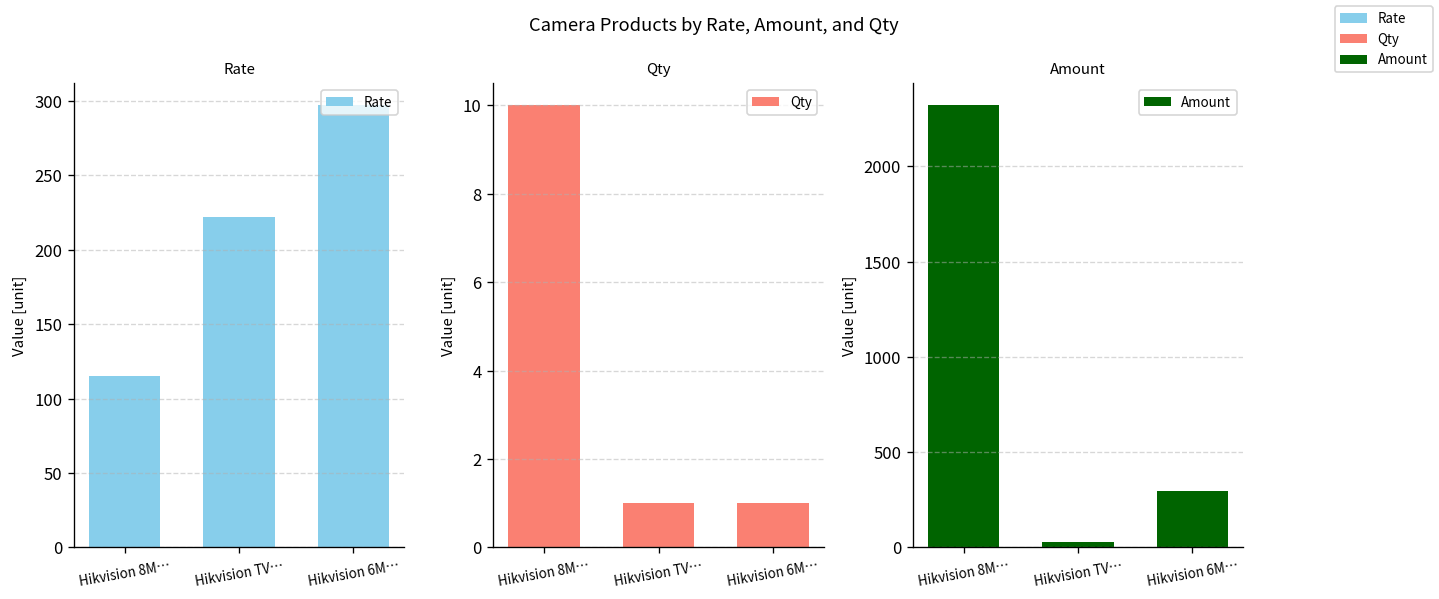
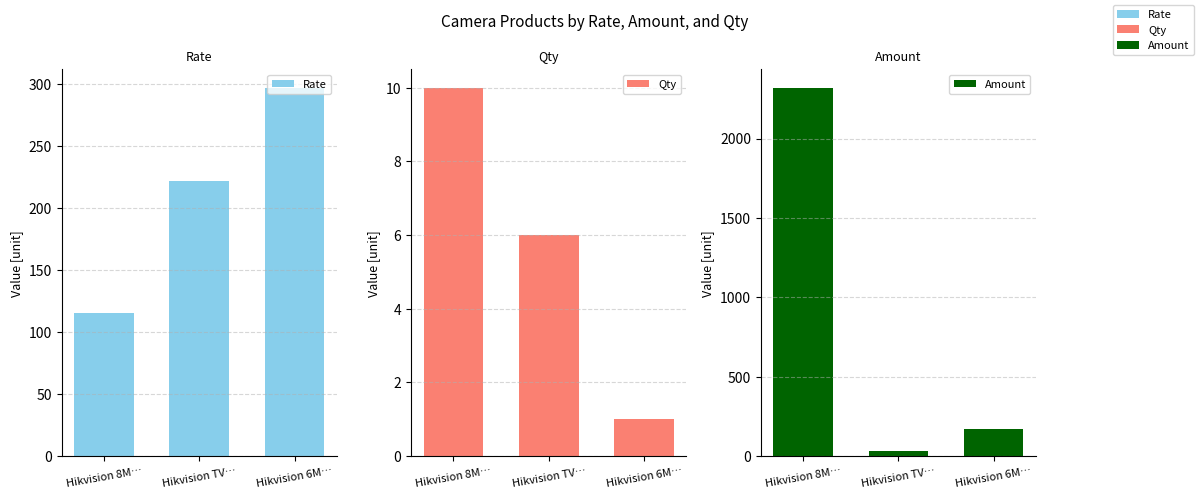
  {
    "Rate": {
      "Hikvision 8M…": 115,
      "Hikvision TV…": 222
    },
    "Qty": {
      "Hikvision 8M…": 10,
-     "Hikvision TV…": 1,
+     "Hikvision TV…": 6,
      "Hikvision 6M…": 1
    },
    "Amount": {
      "Hikvision 8M…": 2320,
      "Hikvision TV…": 30,
-     "Hikvision 6M…": 300
+     "Hikvision 6M…": 170
    }
  }
